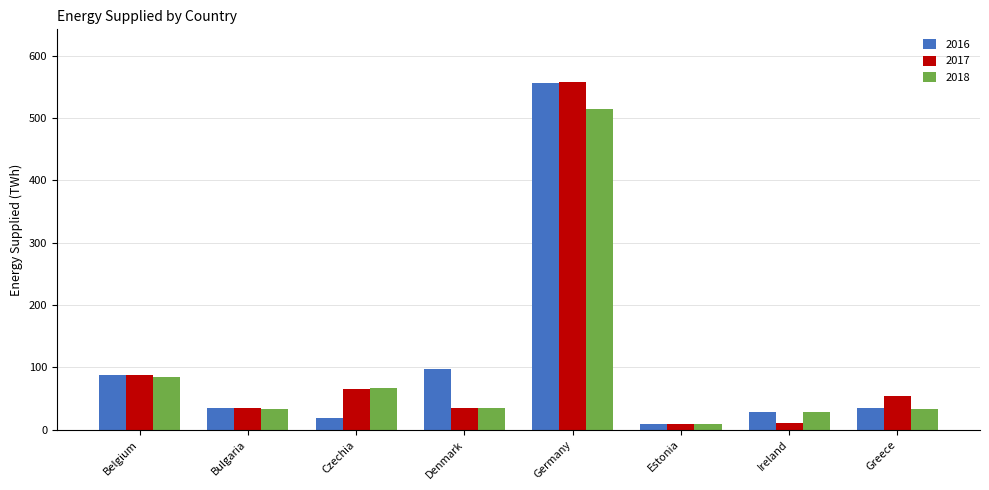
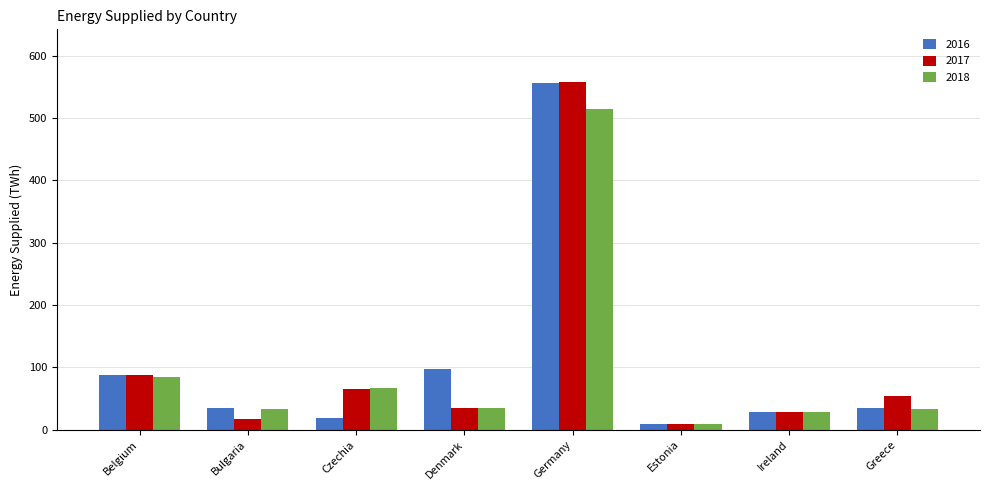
  {
    "2016": {
      "Belgium": 90,
      "Bulgaria": 30,
      "Czechia": 20,
      "Denmark": 100,
      "Germany": 560,
      "Estonia": 10,
      "Ireland": 30,
      "Greece": 30
    },
    "2017": {
      "Belgium": 90,
-     "Bulgaria": 30,
+     "Bulgaria": 20,
      "Czechia": 70,
      "Denmark": 30,
      "Germany": 560,
      "Estonia": 10,
-     "Ireland": 10,
+     "Ireland": 30,
      "Greece": 50
    },
    "2018": {
      "Belgium": 90,
      "Bulgaria": 30,
      "Czechia": 70,
      "Denmark": 30,
      "Germany": 510,
      "Estonia": 10,
      "Ireland": 30,
      "Greece": 30
    }
  }
